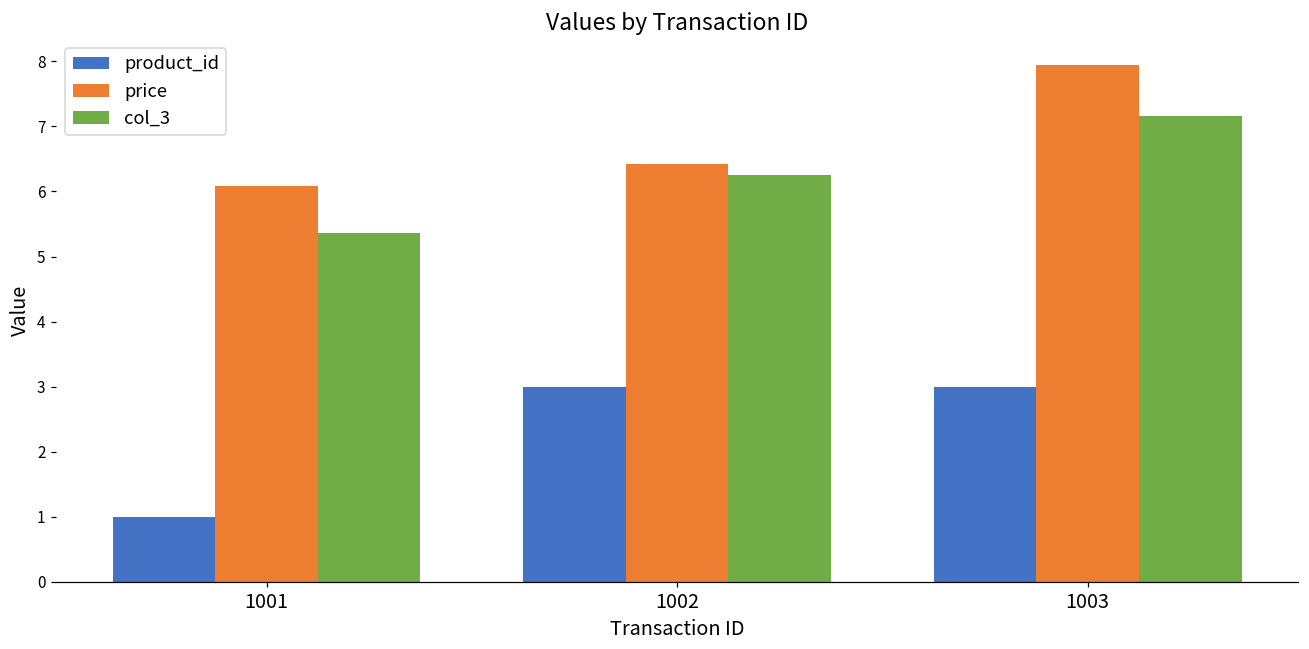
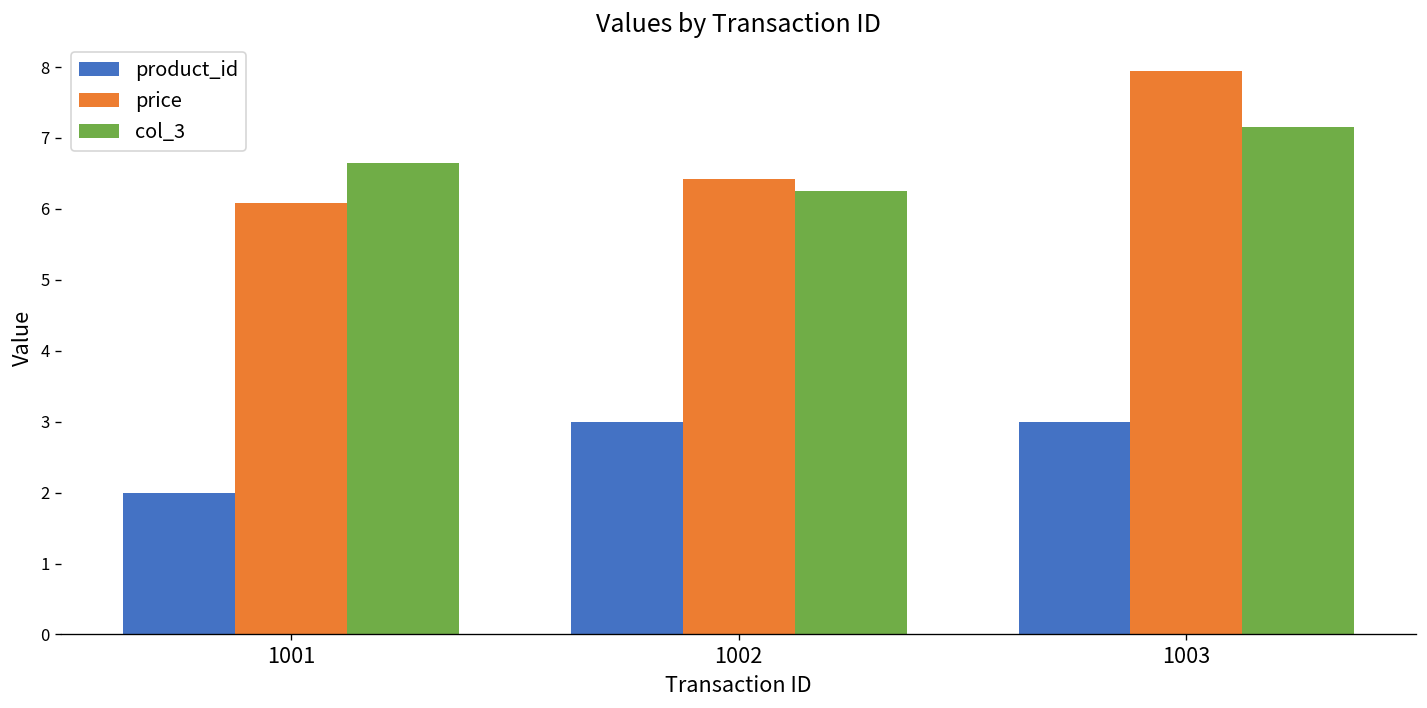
  {
    "product_id": {
-     "1001": 1,
+     "1001": 2,
      "1002": 3,
      "1003": 3
    },
    "price": {
      "1001": 6.1,
      "1002": 6.4,
      "1003": 8.0
    },
    "col_3": {
-     "1001": 5.4,
+     "1001": 6.6,
      "1002": 6.3,
      "1003": 7.2
    }
  }
